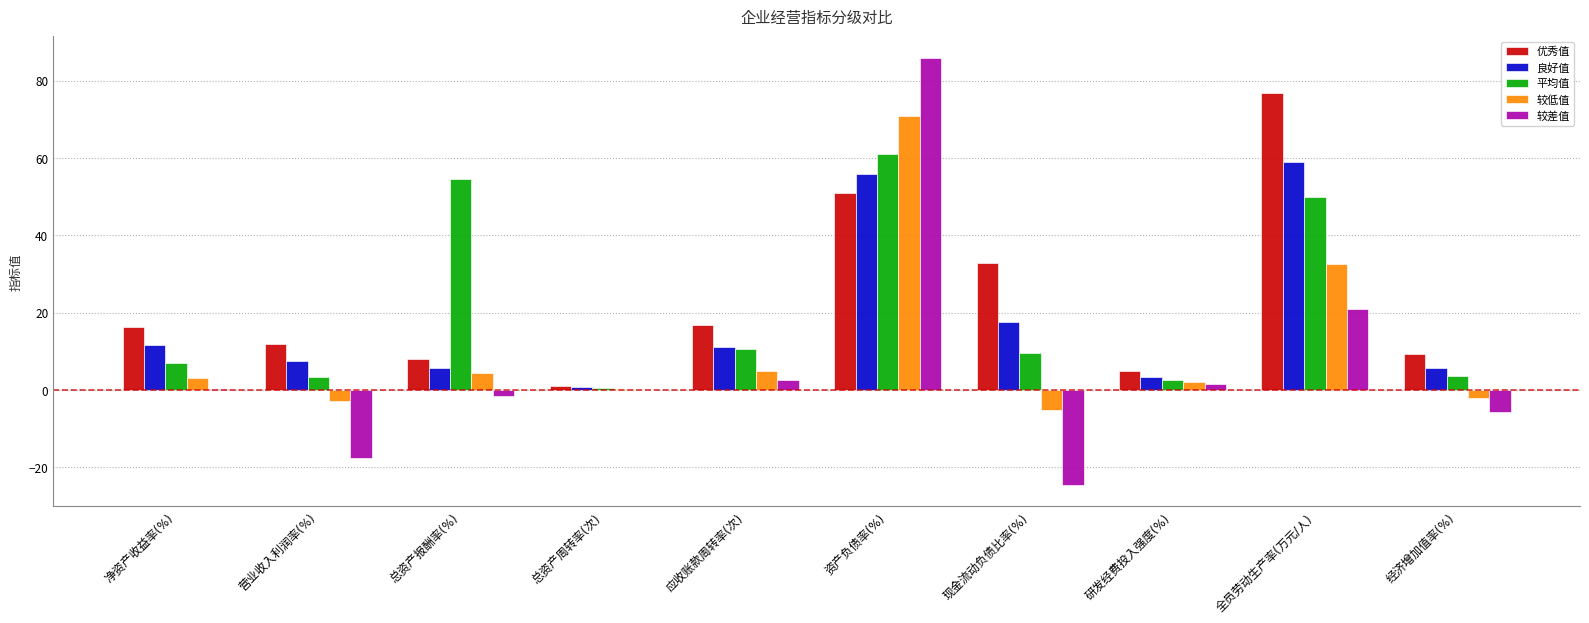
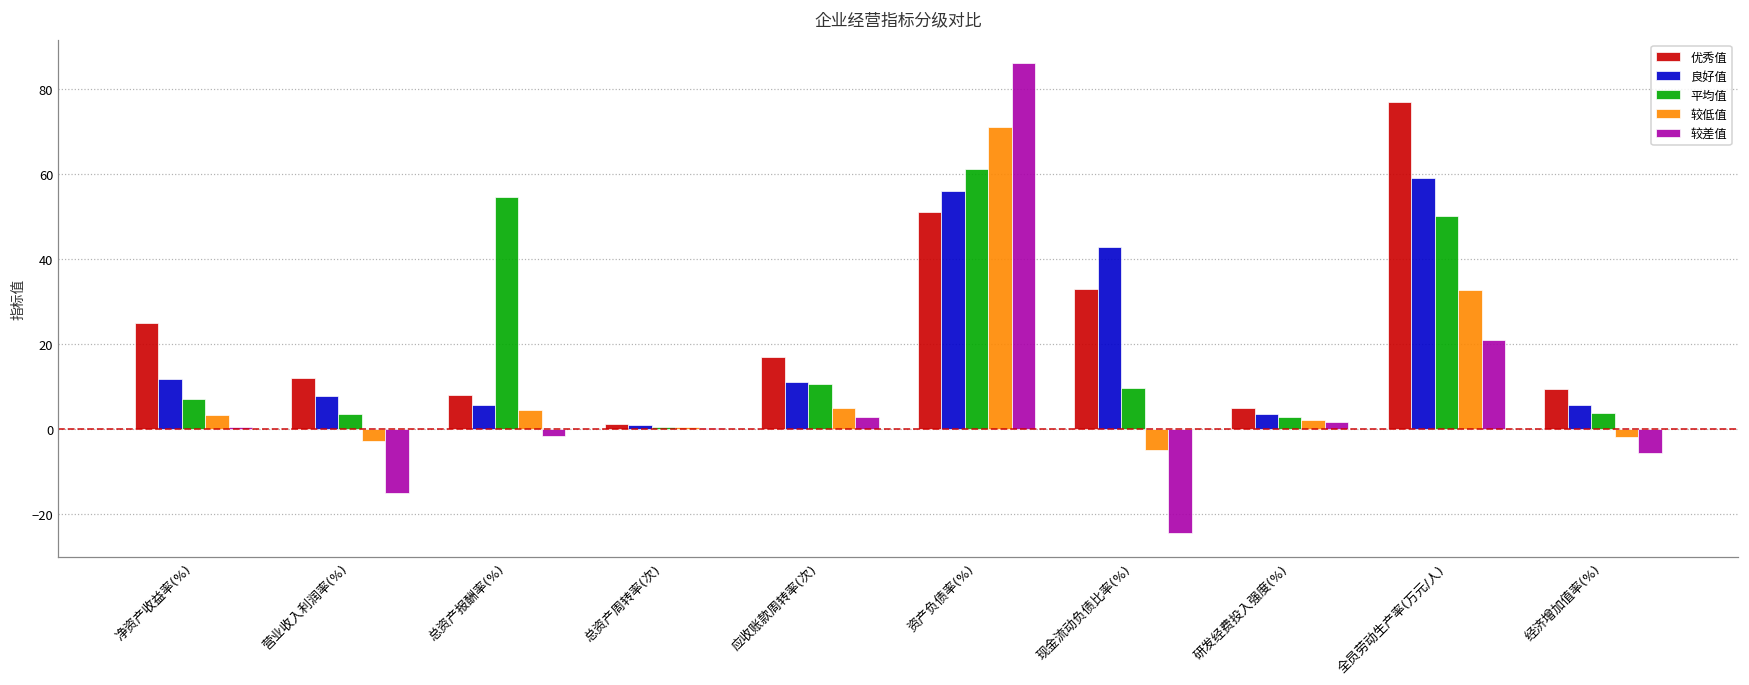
  {
    "优秀值": {
-     "净资产收益率(%)": 16,
+     "净资产收益率(%)": 25,
      "营业收入利润率(%)": 12,
      "总资产报酬率(%)": 8,
      "总资产周转率(次)": 1,
      "应收账款周转率(次)": 17,
      "资产负债率(%)": 51,
      "现金流动负债比率(%)": 33,
      "研发经费投入强度(%)": 5,
      "全员劳动生产率(万元/人)": 77,
      "经济增加值率(%)": 9
    },
    "良好值": {
      "净资产收益率(%)": 12,
      "营业收入利润率(%)": 8,
      "总资产报酬率(%)": 6,
      "总资产周转率(次)": 1,
      "应收账款周转率(次)": 11,
      "资产负债率(%)": 56,
-     "现金流动负债比率(%)": 18,
+     "现金流动负债比率(%)": 43,
      "研发经费投入强度(%)": 4,
      "全员劳动生产率(万元/人)": 59,
      "经济增加值率(%)": 6
    },
    "平均值": {
      "净资产收益率(%)": 7,
      "营业收入利润率(%)": 4,
      "总资产报酬率(%)": 55,
      "应收账款周转率(次)": 11,
      "资产负债率(%)": 61,
      "现金流动负债比率(%)": 10,
      "研发经费投入强度(%)": 3,
      "全员劳动生产率(万元/人)": 50,
      "经济增加值率(%)": 4
    },
    "较低值": {
      "净资产收益率(%)": 3,
      "营业收入利润率(%)": -3,
      "总资产报酬率(%)": 4,
      "应收账款周转率(次)": 5,
      "资产负债率(%)": 71,
      "现金流动负债比率(%)": -5,
      "研发经费投入强度(%)": 2,
      "全员劳动生产率(万元/人)": 33,
      "经济增加值率(%)": -2
    },
    "较差值": {
-     "营业收入利润率(%)": -18,
+     "营业收入利润率(%)": -15,
      "总资产报酬率(%)": -2,
      "应收账款周转率(次)": 3,
      "资产负债率(%)": 86,
      "现金流动负债比率(%)": -25,
      "研发经费投入强度(%)": 2,
      "全员劳动生产率(万元/人)": 21,
      "经济增加值率(%)": -6
    }
  }
